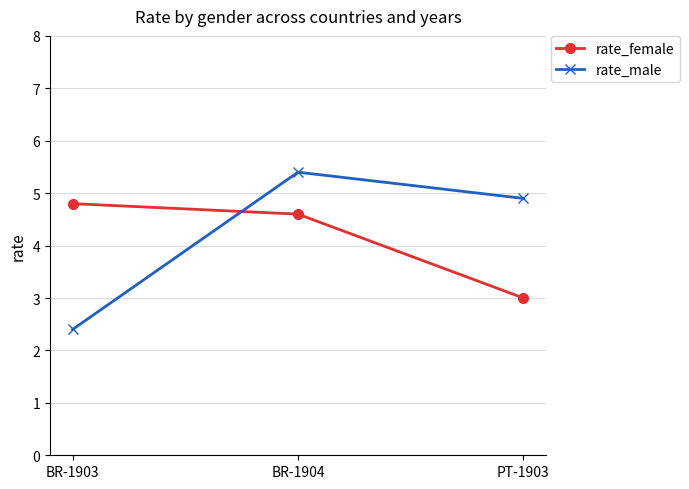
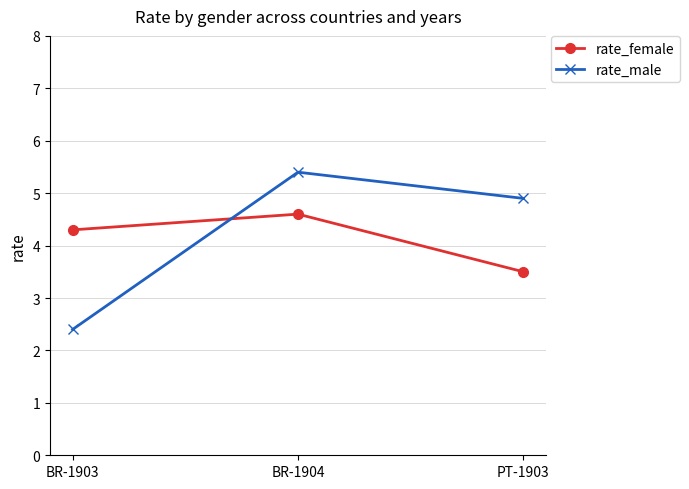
  {
    "rate_female": {
-     "BR-1903": 4.8,
+     "BR-1903": 4.3,
      "BR-1904": 4.6,
-     "PT-1903": 3.0
+     "PT-1903": 3.5
    },
    "rate_male": {
      "BR-1903": 2.4,
      "BR-1904": 5.4,
      "PT-1903": 4.9
    }
  }
